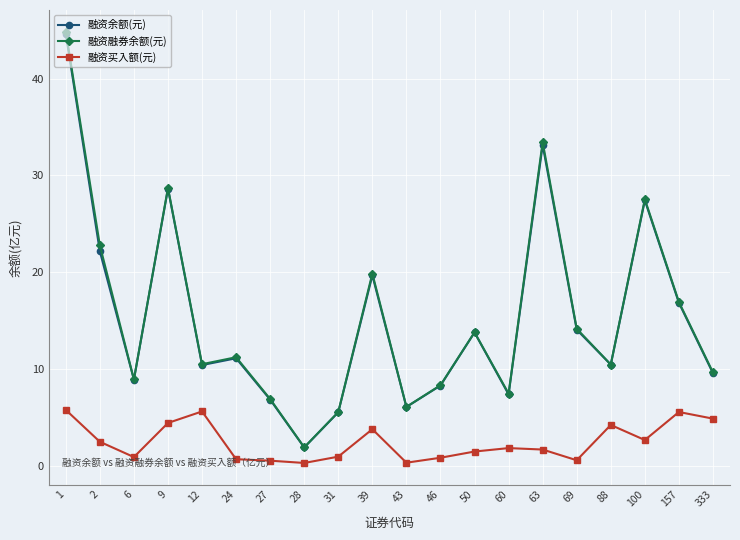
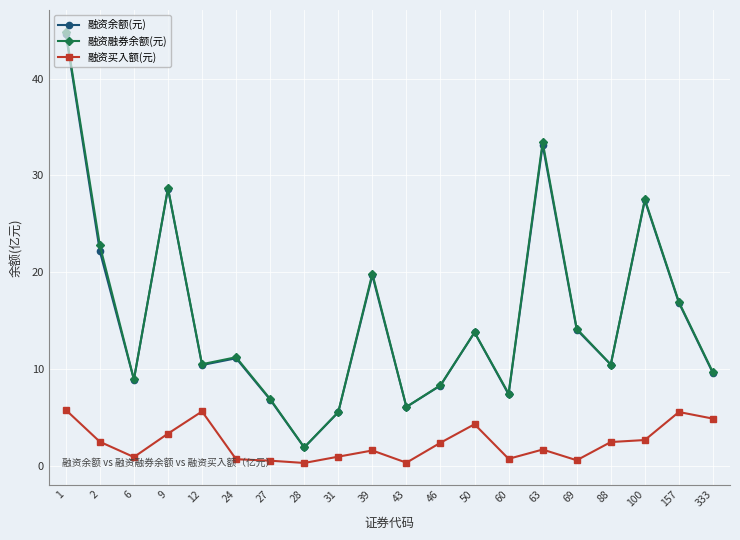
  {
    "融资买入额(元)": {
      "1": 6,
      "2": 2,
      "6": 1,
-     "9": 4,
+     "9": 3,
      "12": 6,
      "24": 1,
      "27": 1,
      "28": 0,
      "31": 1,
-     "39": 4,
+     "39": 2,
      "43": 0,
-     "46": 1,
-     "50": 1,
-     "60": 2,
+     "46": 2,
+     "50": 4,
+     "60": 1,
      "63": 2,
      "69": 1,
-     "88": 4,
+     "88": 2,
      "100": 3,
      "157": 6,
      "333": 5
    }
  }
